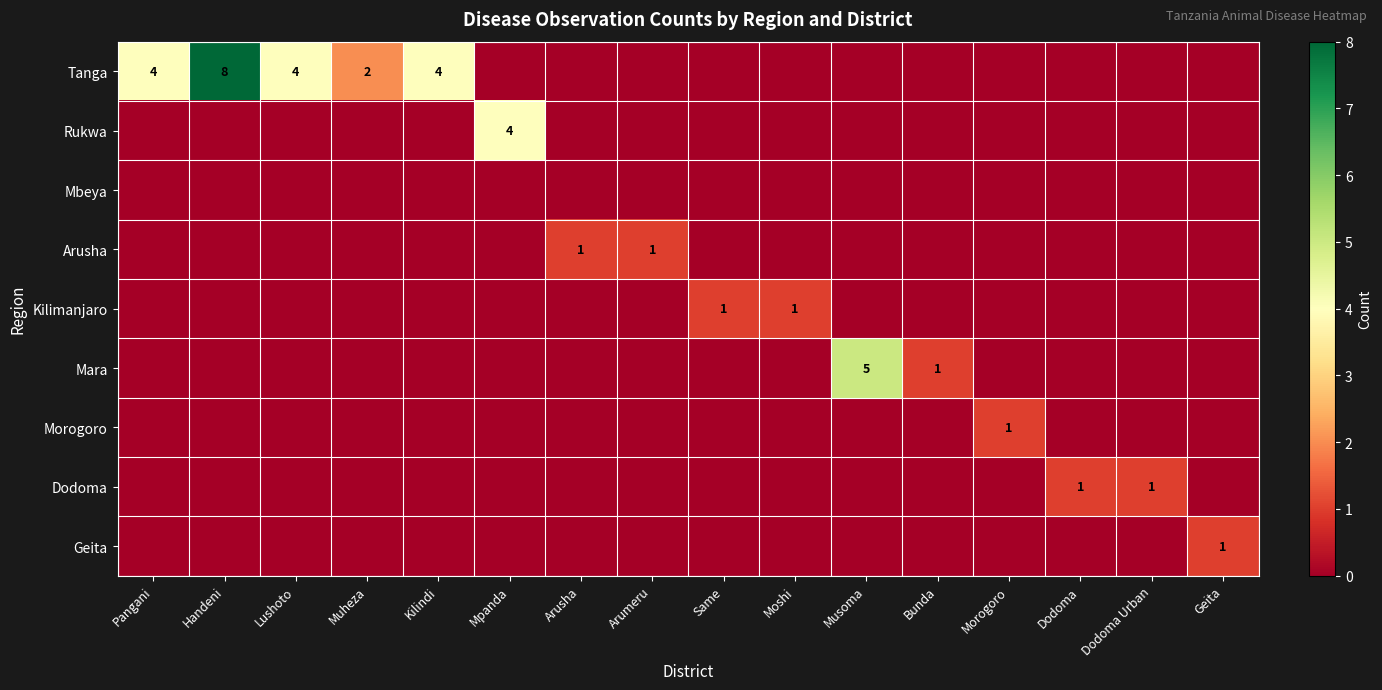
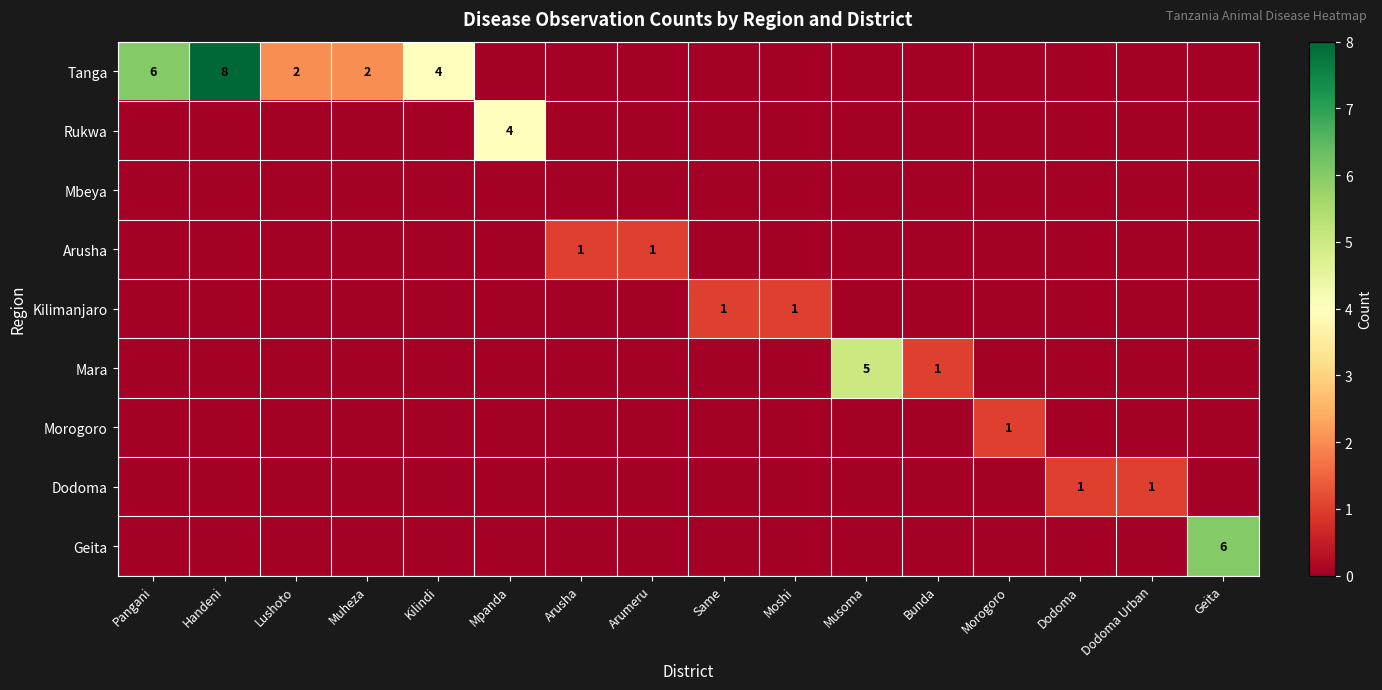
  {
    "Tanga": {
-     "Pangani": 4,
+     "Pangani": 6,
      "Handeni": 8,
-     "Lushoto": 4,
+     "Lushoto": 2,
      "Muheza": 2,
      "Kilindi": 4
    },
    "Rukwa": {
      "Mpanda": 4
    },
    "Arusha": {
      "Arusha": 1,
      "Arumeru": 1
    },
    "Kilimanjaro": {
      "Same": 1,
      "Moshi": 1
    },
    "Mara": {
      "Musoma": 5,
      "Bunda": 1
    },
    "Morogoro": {
      "Morogoro": 1
    },
    "Dodoma": {
      "Dodoma": 1,
      "Dodoma Urban": 1
    },
    "Geita": {
-     "Geita": 1
+     "Geita": 6
    }
  }
